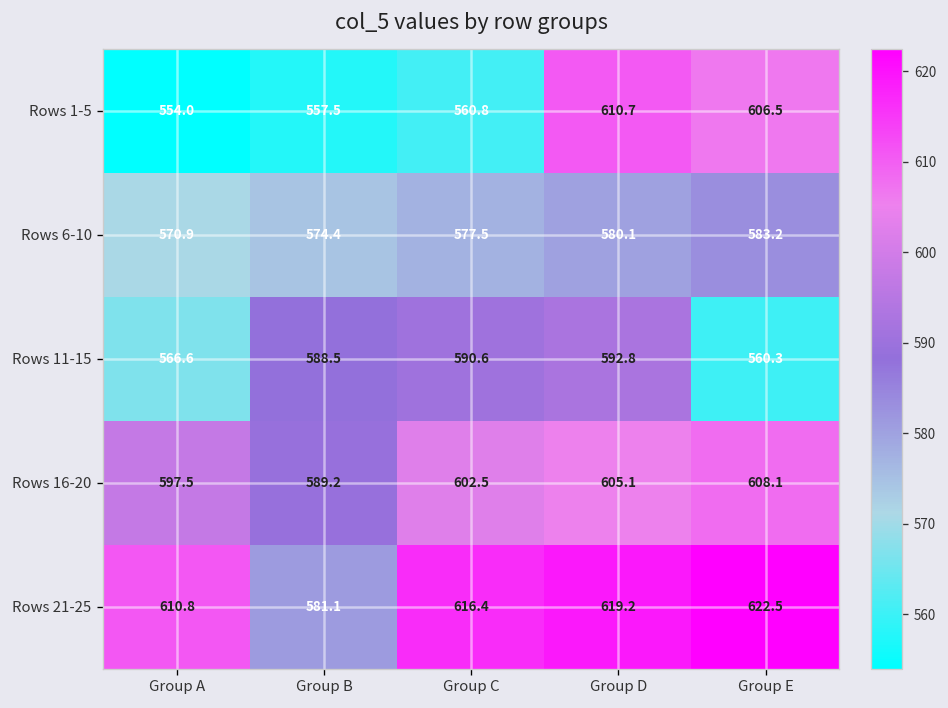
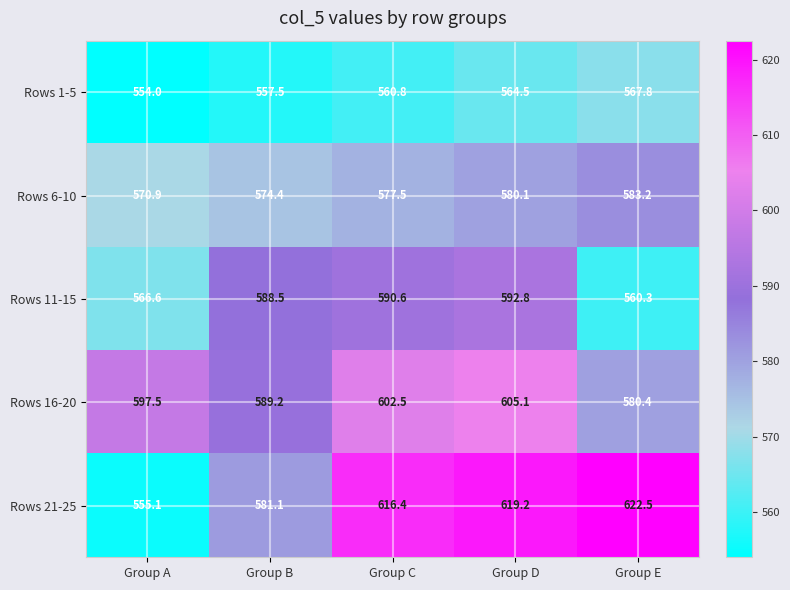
  {
    "Rows 1-5": {
      "Group A": 554.0,
      "Group B": 557.5,
      "Group C": 560.8,
-     "Group D": 610.7,
-     "Group E": 606.5
+     "Group D": 564.5,
+     "Group E": 567.8
    },
    "Rows 6-10": {
      "Group A": 570.9,
      "Group B": 574.4,
      "Group C": 577.5,
      "Group D": 580.1,
      "Group E": 583.2
    },
    "Rows 11-15": {
      "Group A": 566.6,
      "Group B": 588.5,
      "Group C": 590.6,
      "Group D": 592.8,
      "Group E": 560.3
    },
    "Rows 16-20": {
      "Group A": 597.5,
      "Group B": 589.2,
      "Group C": 602.5,
      "Group D": 605.1,
-     "Group E": 608.1
+     "Group E": 580.4
    },
    "Rows 21-25": {
-     "Group A": 610.8,
+     "Group A": 555.1,
      "Group B": 581.1,
      "Group C": 616.4,
      "Group D": 619.2,
      "Group E": 622.5
    }
  }
